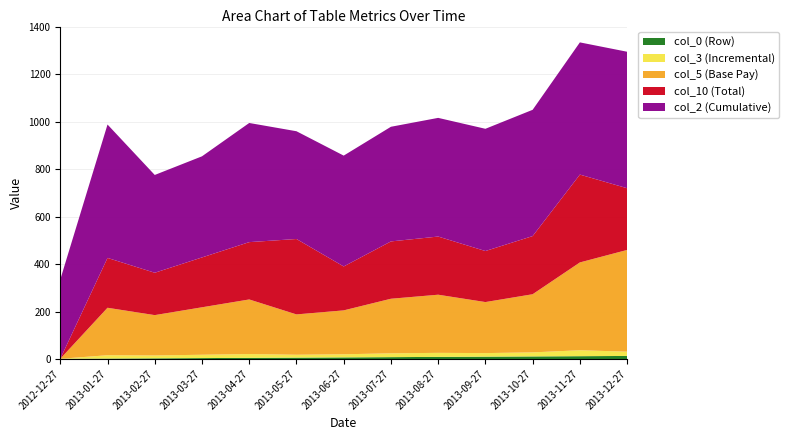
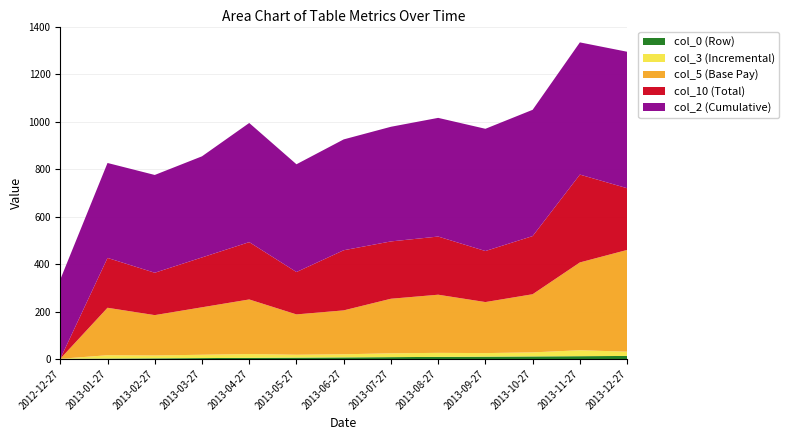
  {
    "col_0 (Row)": {
      "2013-10-27": 10,
      "2013-11-27": 10,
      "2013-12-27": 10
    },
    "col_3 (Incremental)": {
      "2013-01-27": 10,
      "2013-02-27": 10,
      "2013-03-27": 10,
      "2013-04-27": 20,
      "2013-05-27": 10,
      "2013-06-27": 10,
      "2013-07-27": 20,
      "2013-08-27": 20,
      "2013-09-27": 20,
      "2013-10-27": 20,
      "2013-11-27": 30,
      "2013-12-27": 20
    },
    "col_5 (Base Pay)": {
      "2013-01-27": 200,
      "2013-02-27": 170,
      "2013-03-27": 200,
      "2013-04-27": 230,
      "2013-05-27": 170,
      "2013-06-27": 190,
      "2013-07-27": 230,
      "2013-08-27": 250,
      "2013-09-27": 220,
      "2013-10-27": 250,
      "2013-11-27": 370,
      "2013-12-27": 430
    },
    "col_10 (Total)": {
      "2013-01-27": 210,
      "2013-02-27": 180,
      "2013-03-27": 210,
      "2013-04-27": 240,
-     "2013-05-27": 320,
-     "2013-06-27": 190,
+     "2013-05-27": 180,
+     "2013-06-27": 250,
      "2013-07-27": 240,
      "2013-08-27": 250,
      "2013-09-27": 220,
      "2013-10-27": 250,
      "2013-11-27": 370,
      "2013-12-27": 260
    },
    "col_2 (Cumulative)": {
      "2012-12-27": 330,
-     "2013-01-27": 560,
+     "2013-01-27": 400,
      "2013-02-27": 410,
      "2013-03-27": 430,
      "2013-04-27": 500,
      "2013-05-27": 450,
      "2013-06-27": 470,
      "2013-07-27": 480,
      "2013-08-27": 500,
      "2013-09-27": 520,
      "2013-10-27": 530,
      "2013-11-27": 560,
      "2013-12-27": 570
    }
  }
